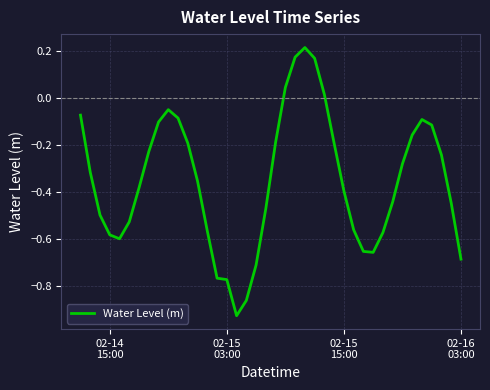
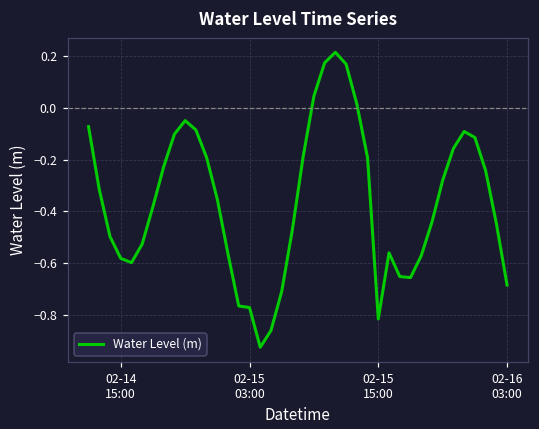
  {
    "02-14 15:00": -0.58,
    "02-15 03:00": -0.77,
-   "02-15 15:00": -0.39,
+   "02-15 15:00": -0.82,
    "02-16 03:00": -0.68
  }
